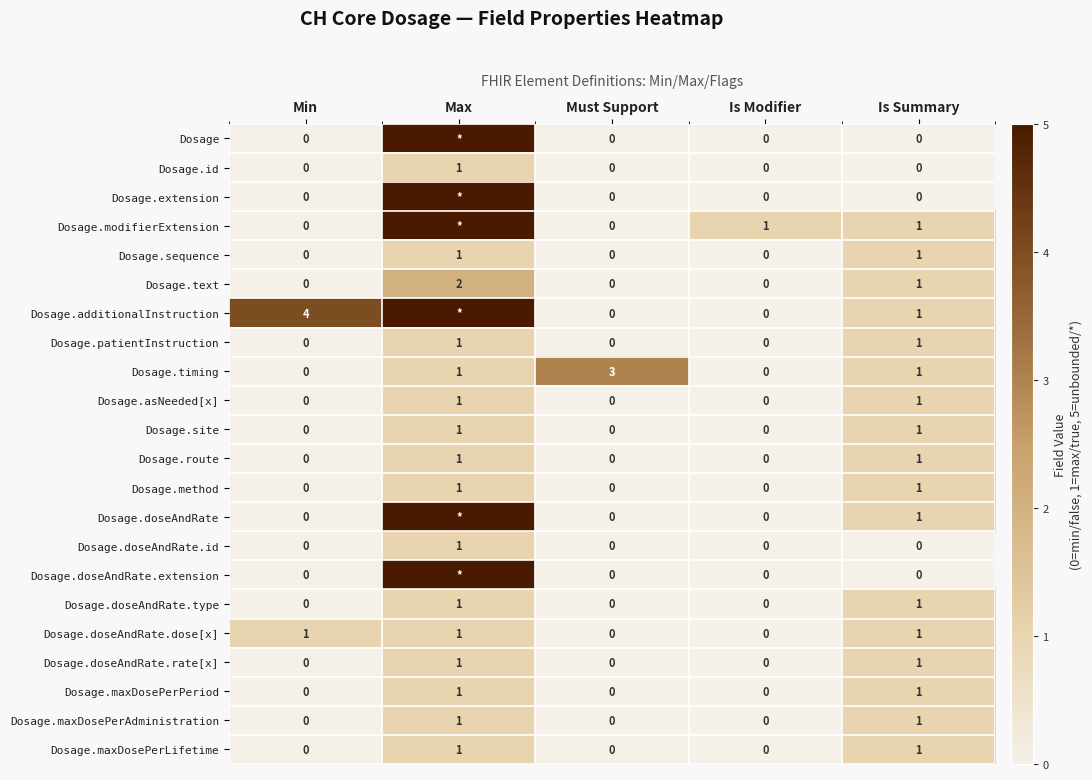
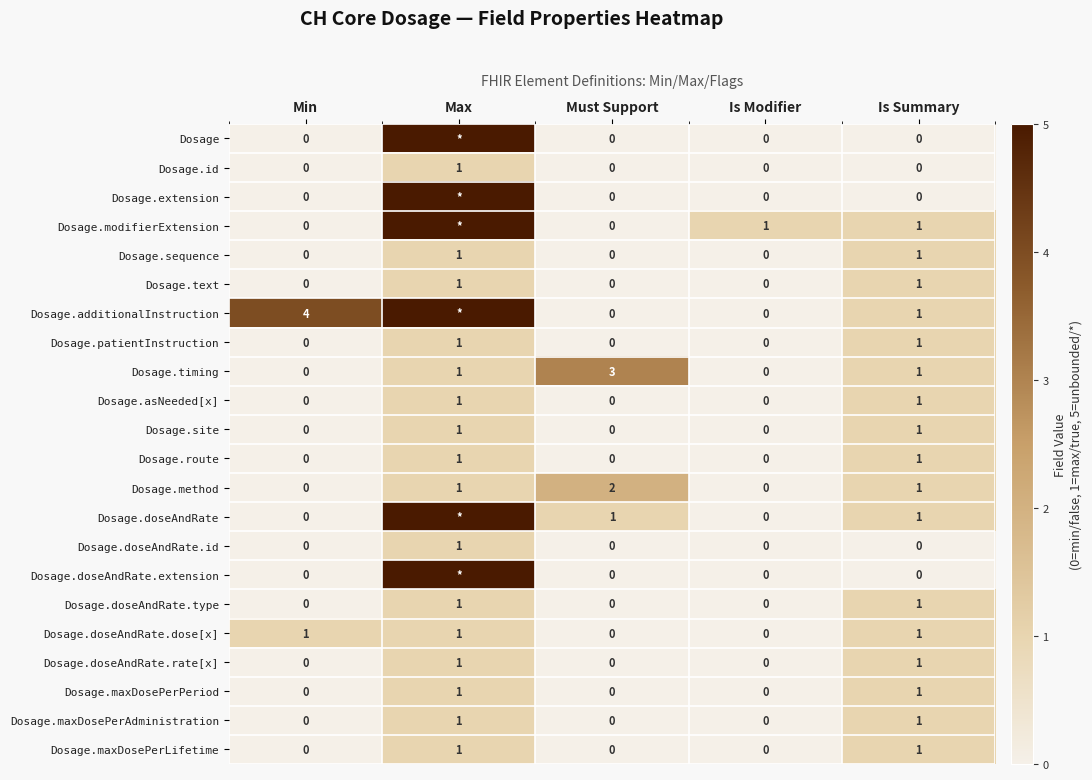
  {
    "Dosage": {
      "Min": 0,
      "Must Support": 0,
      "Is Modifier": 0,
      "Is Summary": 0
    },
    "Dosage.id": {
      "Min": 0,
      "Max": 1,
      "Must Support": 0,
      "Is Modifier": 0,
      "Is Summary": 0
    },
    "Dosage.extension": {
      "Min": 0,
      "Must Support": 0,
      "Is Modifier": 0,
      "Is Summary": 0
    },
    "Dosage.modifierExtension": {
      "Min": 0,
      "Must Support": 0,
      "Is Modifier": 1,
      "Is Summary": 1
    },
    "Dosage.sequence": {
      "Min": 0,
      "Max": 1,
      "Must Support": 0,
      "Is Modifier": 0,
      "Is Summary": 1
    },
    "Dosage.text": {
      "Min": 0,
-     "Max": 2,
+     "Max": 1,
      "Must Support": 0,
      "Is Modifier": 0,
      "Is Summary": 1
    },
    "Dosage.additionalInstruction": {
      "Min": 4,
      "Must Support": 0,
      "Is Modifier": 0,
      "Is Summary": 1
    },
    "Dosage.patientInstruction": {
      "Min": 0,
      "Max": 1,
      "Must Support": 0,
      "Is Modifier": 0,
      "Is Summary": 1
    },
    "Dosage.timing": {
      "Min": 0,
      "Max": 1,
      "Must Support": 3,
      "Is Modifier": 0,
      "Is Summary": 1
    },
    "Dosage.asNeeded[x]": {
      "Min": 0,
      "Max": 1,
      "Must Support": 0,
      "Is Modifier": 0,
      "Is Summary": 1
    },
    "Dosage.site": {
      "Min": 0,
      "Max": 1,
      "Must Support": 0,
      "Is Modifier": 0,
      "Is Summary": 1
    },
    "Dosage.route": {
      "Min": 0,
      "Max": 1,
      "Must Support": 0,
      "Is Modifier": 0,
      "Is Summary": 1
    },
    "Dosage.method": {
      "Min": 0,
      "Max": 1,
-     "Must Support": 0,
+     "Must Support": 2,
      "Is Modifier": 0,
      "Is Summary": 1
    },
    "Dosage.doseAndRate": {
      "Min": 0,
-     "Must Support": 0,
+     "Must Support": 1,
      "Is Modifier": 0,
      "Is Summary": 1
    },
    "Dosage.doseAndRate.id": {
      "Min": 0,
      "Max": 1,
      "Must Support": 0,
      "Is Modifier": 0,
      "Is Summary": 0
    },
    "Dosage.doseAndRate.extension": {
      "Min": 0,
      "Must Support": 0,
      "Is Modifier": 0,
      "Is Summary": 0
    },
    "Dosage.doseAndRate.type": {
      "Min": 0,
      "Max": 1,
      "Must Support": 0,
      "Is Modifier": 0,
      "Is Summary": 1
    },
    "Dosage.doseAndRate.dose[x]": {
      "Min": 1,
      "Max": 1,
      "Must Support": 0,
      "Is Modifier": 0,
      "Is Summary": 1
    },
    "Dosage.doseAndRate.rate[x]": {
      "Min": 0,
      "Max": 1,
      "Must Support": 0,
      "Is Modifier": 0,
      "Is Summary": 1
    },
    "Dosage.maxDosePerPeriod": {
      "Min": 0,
      "Max": 1,
      "Must Support": 0,
      "Is Modifier": 0,
      "Is Summary": 1
    },
    "Dosage.maxDosePerAdministration": {
      "Min": 0,
      "Max": 1,
      "Must Support": 0,
      "Is Modifier": 0,
      "Is Summary": 1
    },
    "Dosage.maxDosePerLifetime": {
      "Min": 0,
      "Max": 1,
      "Must Support": 0,
      "Is Modifier": 0,
      "Is Summary": 1
    }
  }
